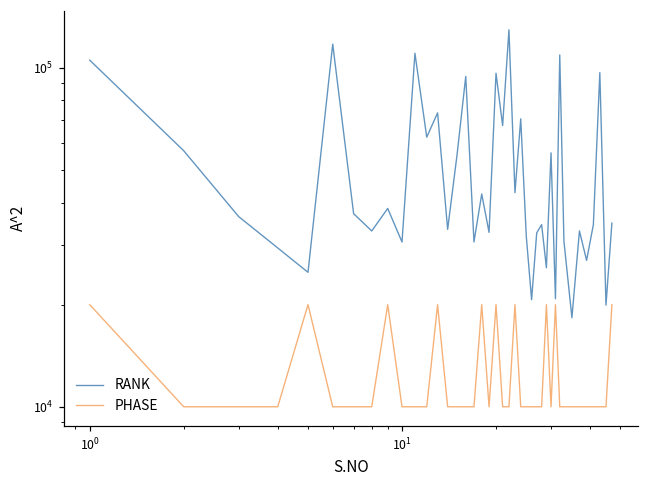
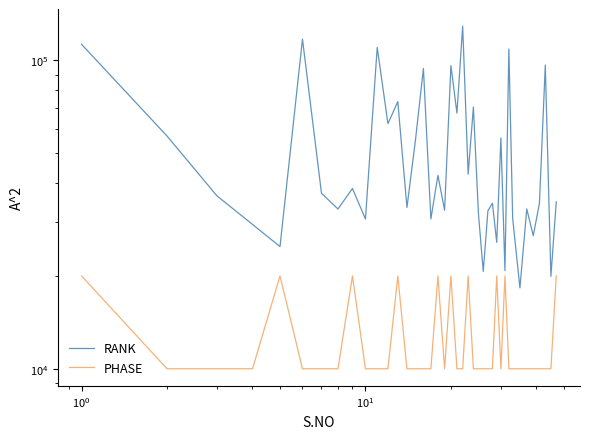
  {
    "RANK": {
-     "10^0": 105000,
+     "10^0": 113000,
      "10^1": 31000
    },
    "PHASE": {
      "10^0": 20000,
      "10^1": 10000
    }
  }
